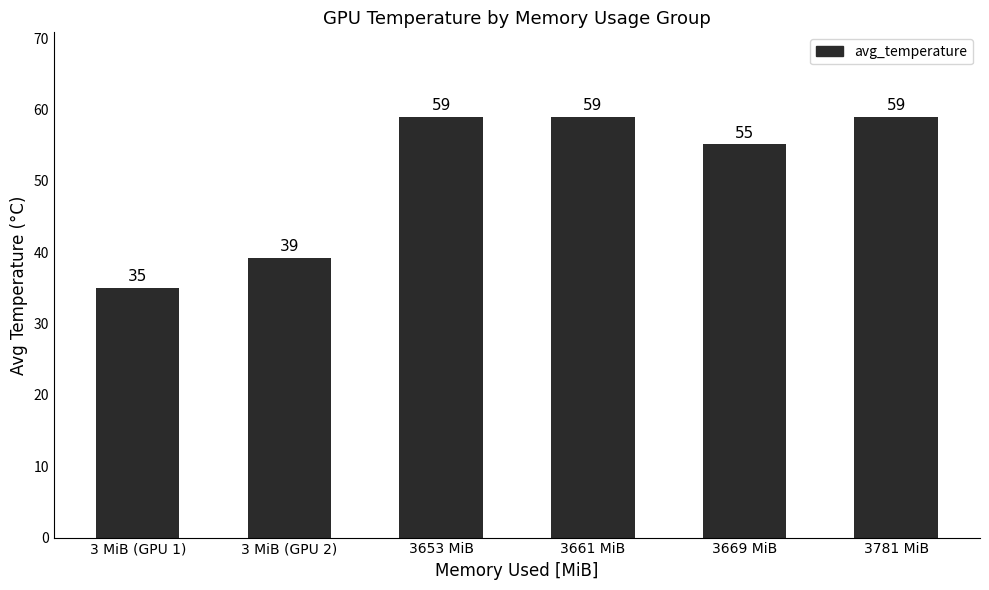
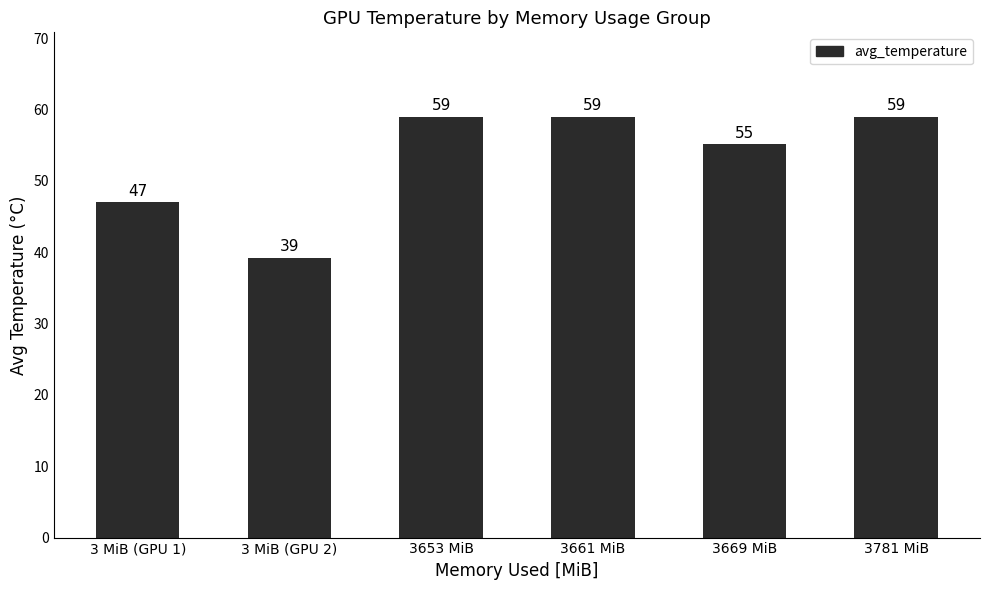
  {
-   "3 MiB (GPU 1)": 35,
+   "3 MiB (GPU 1)": 47,
    "3 MiB (GPU 2)": 39,
    "3653 MiB": 59,
    "3661 MiB": 59,
    "3669 MiB": 55,
    "3781 MiB": 59
  }
